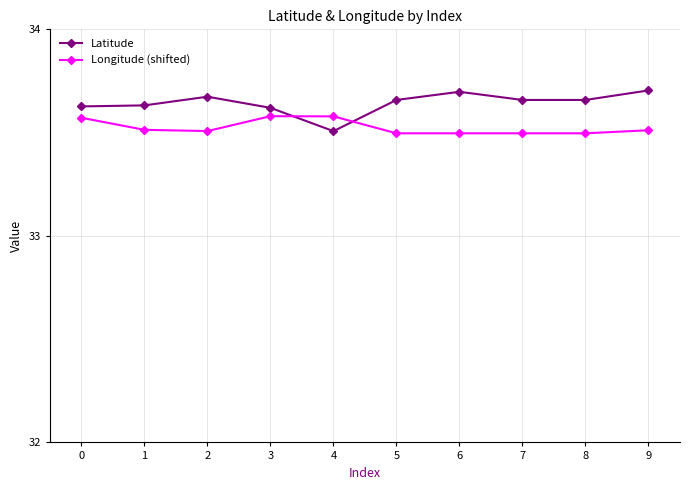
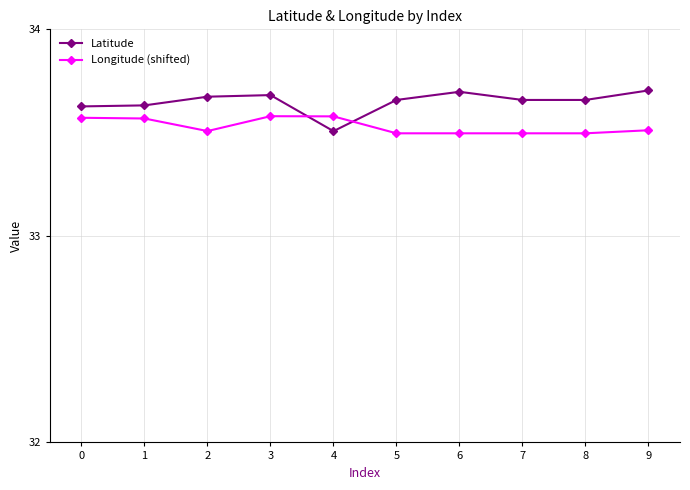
  {
    "Latitude": {
      "0": 33.63,
      "1": 33.63,
      "2": 33.67,
-     "3": 33.62,
+     "3": 33.68,
      "4": 33.51,
      "5": 33.66,
      "6": 33.70,
      "7": 33.66,
      "8": 33.66,
      "9": 33.70
    },
    "Longitude (shifted)": {
      "0": 33.57,
-     "1": 33.51,
+     "1": 33.57,
      "2": 33.51,
      "3": 33.58,
      "4": 33.58,
      "5": 33.50,
      "6": 33.50,
      "7": 33.50,
      "8": 33.50,
      "9": 33.51
    }
  }
